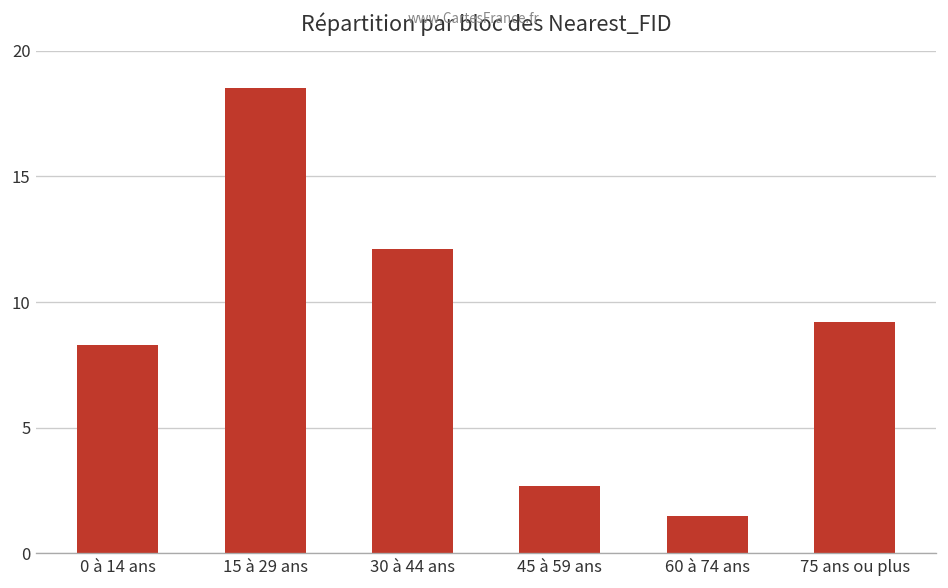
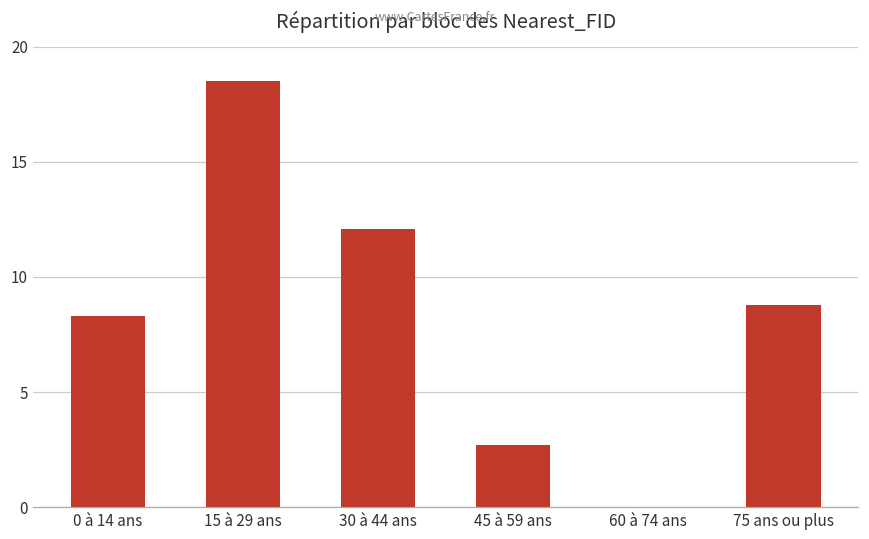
  {
    "0 à 14 ans": 8.3,
    "15 à 29 ans": 18.5,
    "30 à 44 ans": 12.1,
    "45 à 59 ans": 2.7,
-   "60 à 74 ans": 1.5,
-   "75 ans ou plus": 9.2
+   "60 à 74 ans": 0.0,
+   "75 ans ou plus": 8.8
  }
